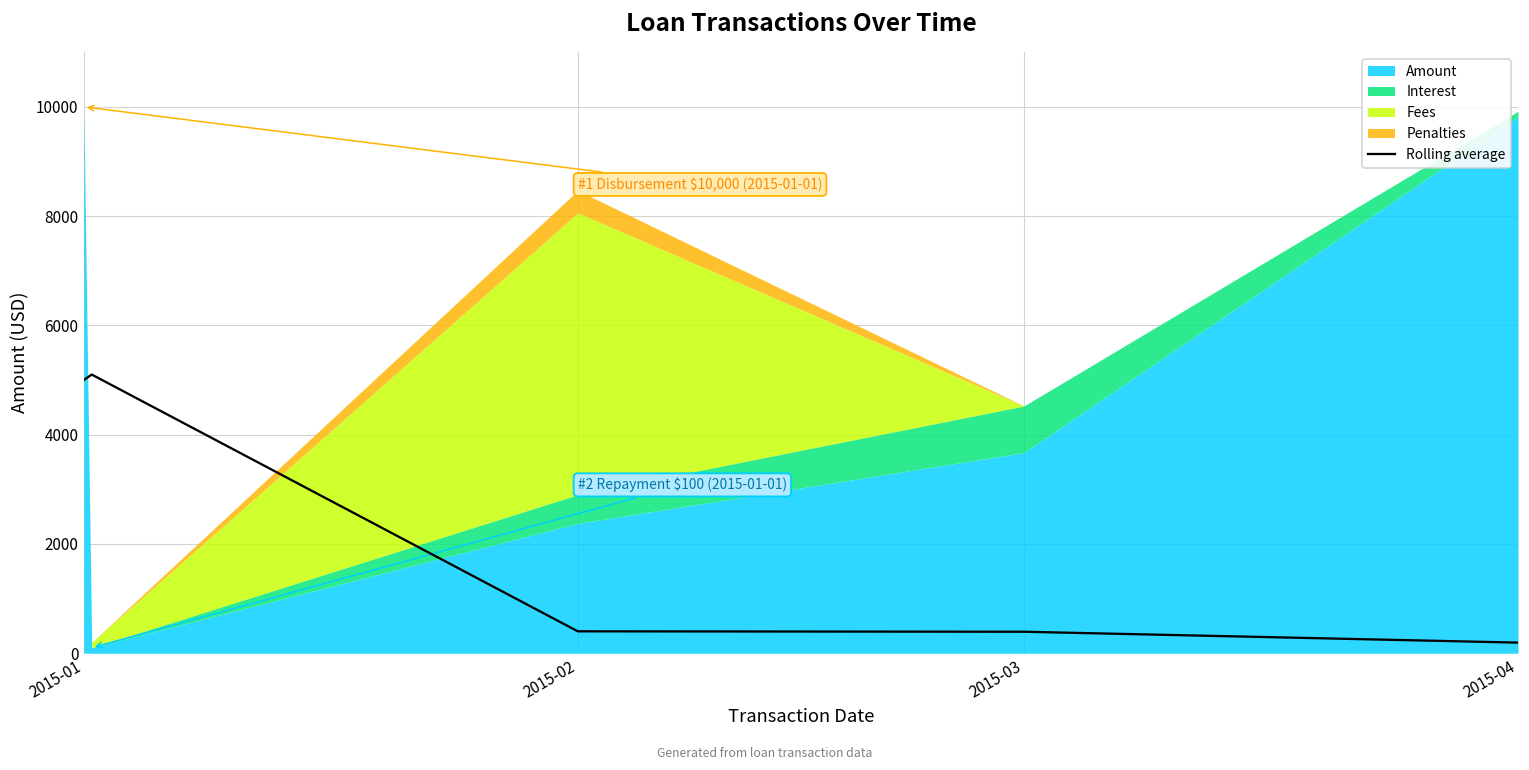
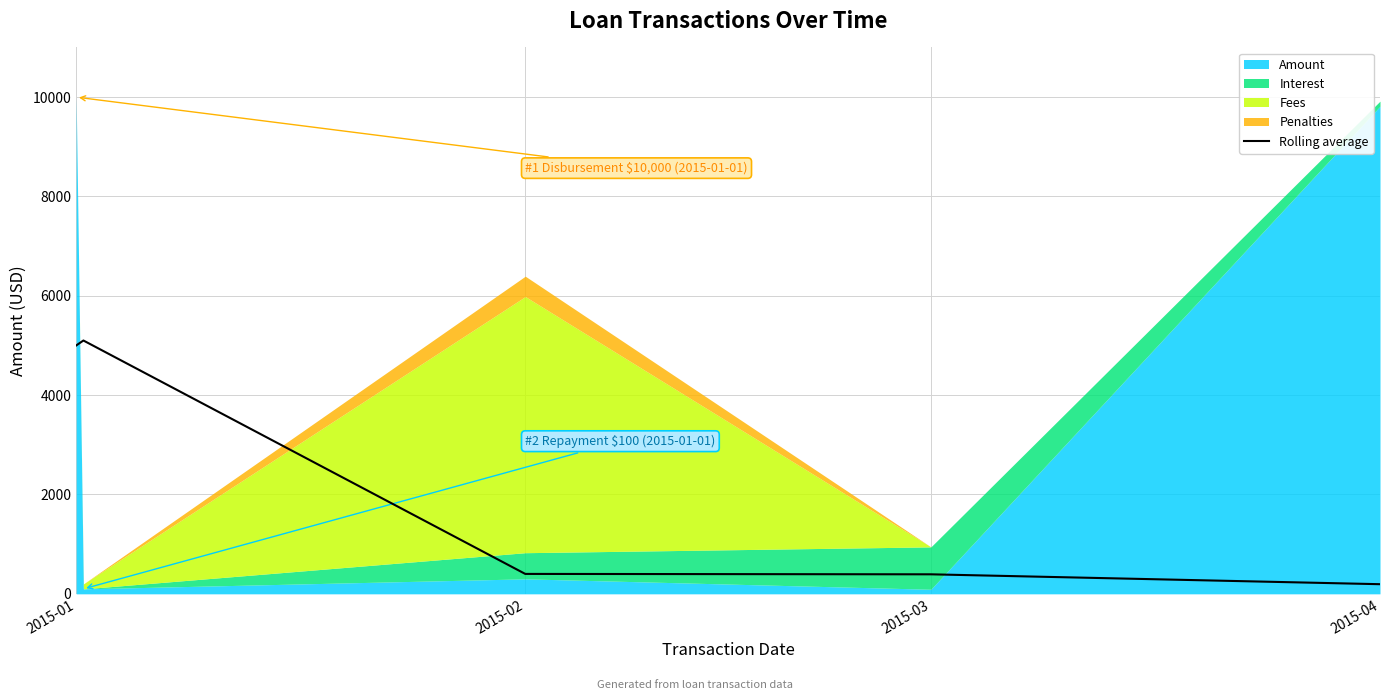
  {
    "Rolling average": {
      "2015-01": 5000,
      "2015-03": 400,
      "2015-04": 200
    },
    "Amount": {
-     "2015-02": 2400,
-     "2015-03": 3700,
+     "2015-02": 300,
+     "2015-03": 100,
      "2015-04": 9800
    },
    "Fees": {
      "2015-02": 5200
    }
  }
